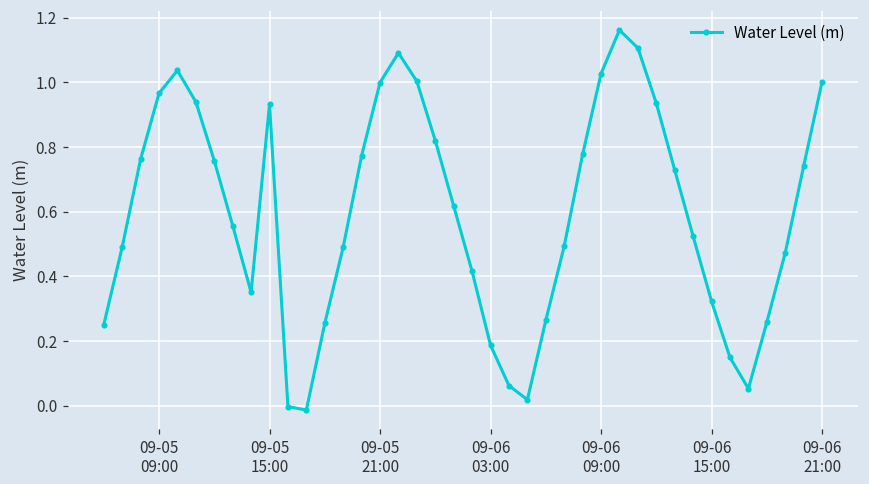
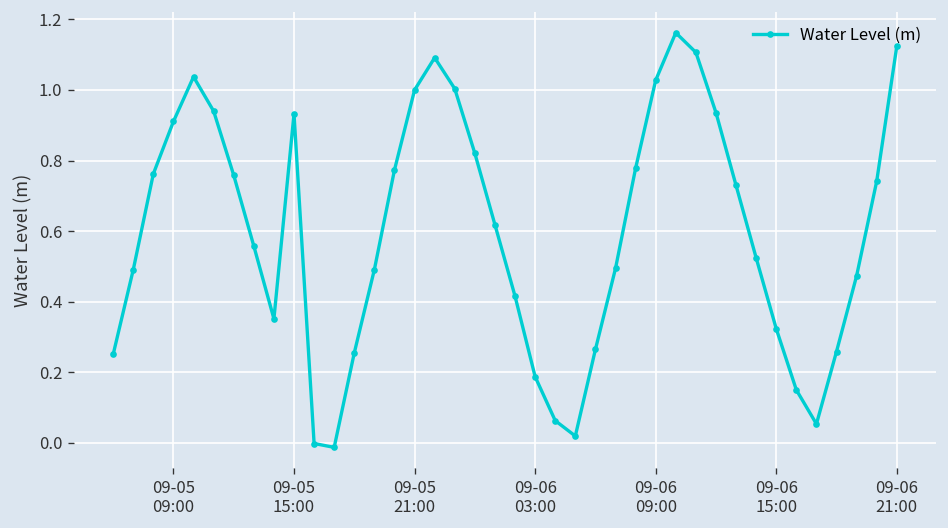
  {
-   "09-05 09:00": 0.97,
+   "09-05 09:00": 0.91,
    "09-05 15:00": 0.93,
    "09-05 21:00": 1.00,
    "09-06 03:00": 0.19,
    "09-06 09:00": 1.03,
    "09-06 15:00": 0.32,
-   "09-06 21:00": 1.00
+   "09-06 21:00": 1.12
  }
